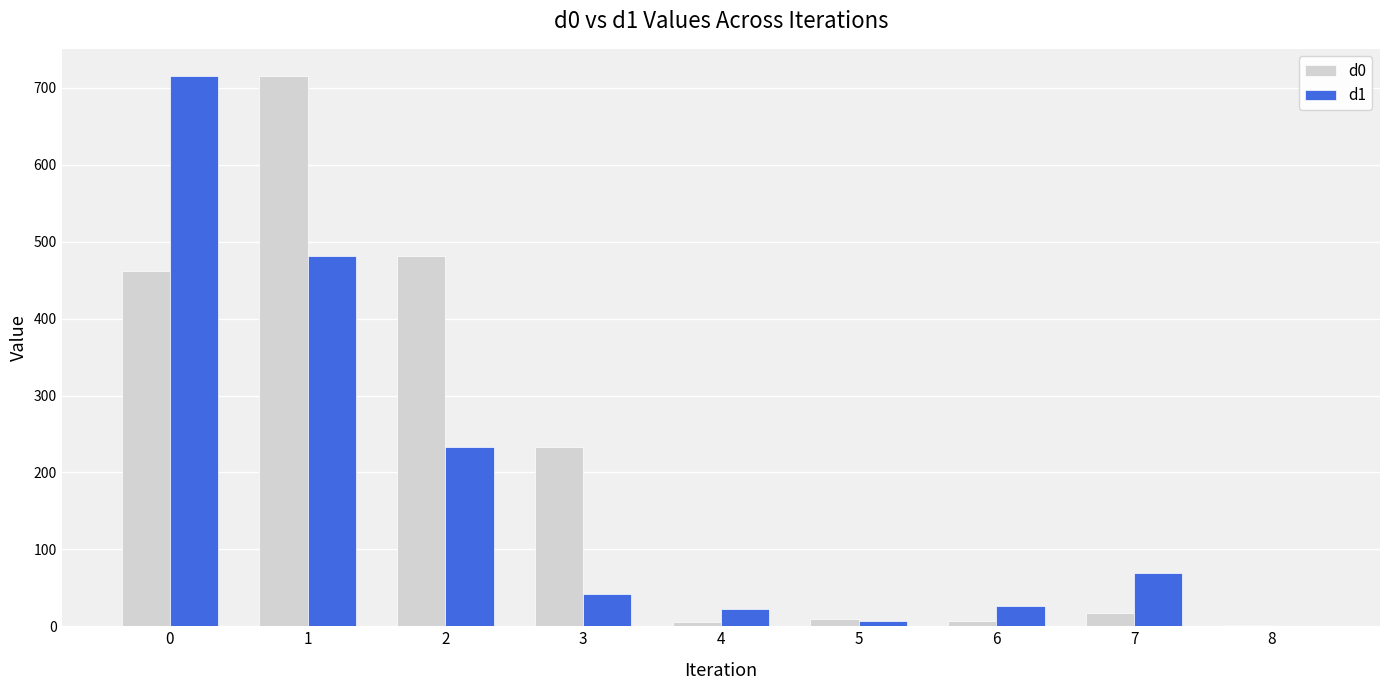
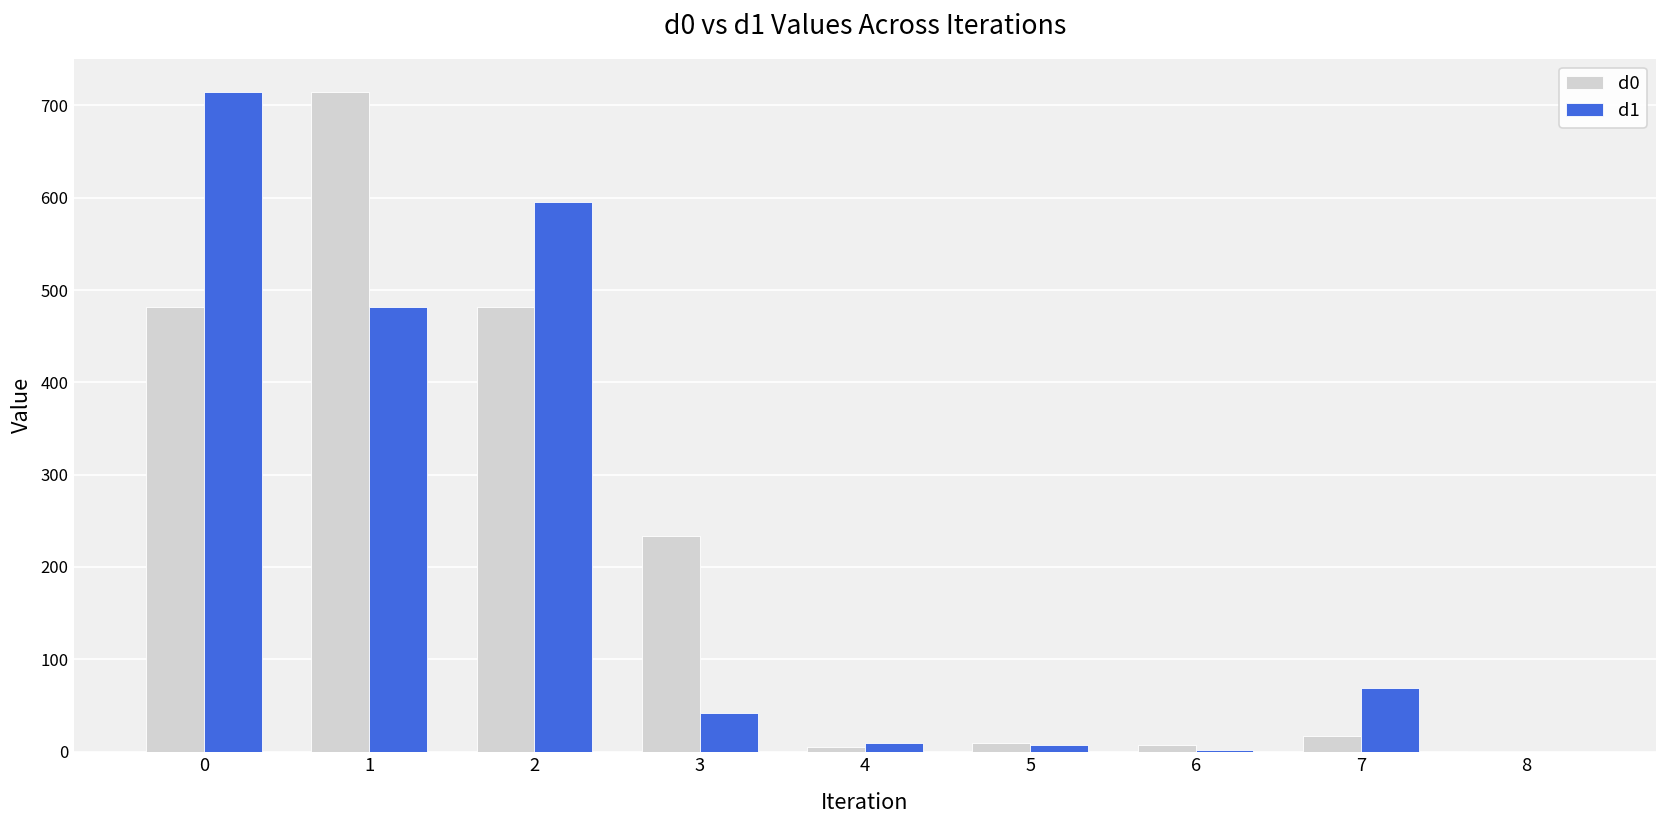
  {
    "d0": {
-     "0": 460,
+     "0": 480,
      "1": 720,
      "2": 480,
      "3": 230,
      "4": 10,
      "5": 10,
      "6": 10,
      "7": 20
    },
    "d1": {
      "0": 720,
      "1": 480,
-     "2": 230,
+     "2": 600,
      "3": 40,
-     "4": 20,
+     "4": 10,
      "5": 10,
-     "6": 30,
+     "6": 0,
      "7": 70,
      "8": 0
    }
  }
